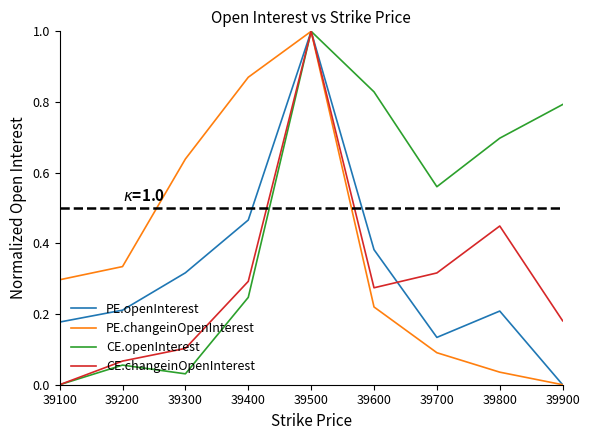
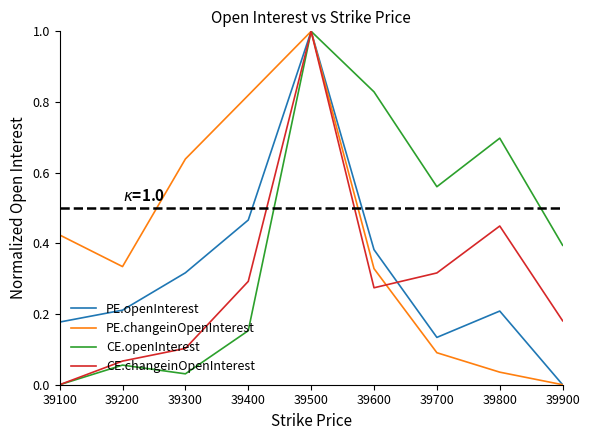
  {
    "PE.openInterest": {
      "39100": 0.18,
      "39200": 0.21,
      "39300": 0.32,
      "39400": 0.47,
      "39600": 0.38,
      "39700": 0.13,
      "39800": 0.21
    },
    "PE.changeinOpenInterest": {
-     "39100": 0.30,
+     "39100": 0.42,
      "39200": 0.33,
      "39300": 0.64,
-     "39400": 0.87,
-     "39600": 0.22,
+     "39400": 0.82,
+     "39600": 0.33,
      "39700": 0.09,
      "39800": 0.04
    },
    "CE.openInterest": {
      "39200": 0.06,
      "39300": 0.03,
-     "39400": 0.25,
+     "39400": 0.15,
      "39600": 0.83,
      "39700": 0.56,
      "39800": 0.70,
-     "39900": 0.79
+     "39900": 0.39
    },
    "CE.changeinOpenInterest": {
      "39200": 0.07,
      "39300": 0.10,
      "39400": 0.29,
      "39600": 0.27,
      "39700": 0.32,
      "39800": 0.45,
      "39900": 0.18
    }
  }
